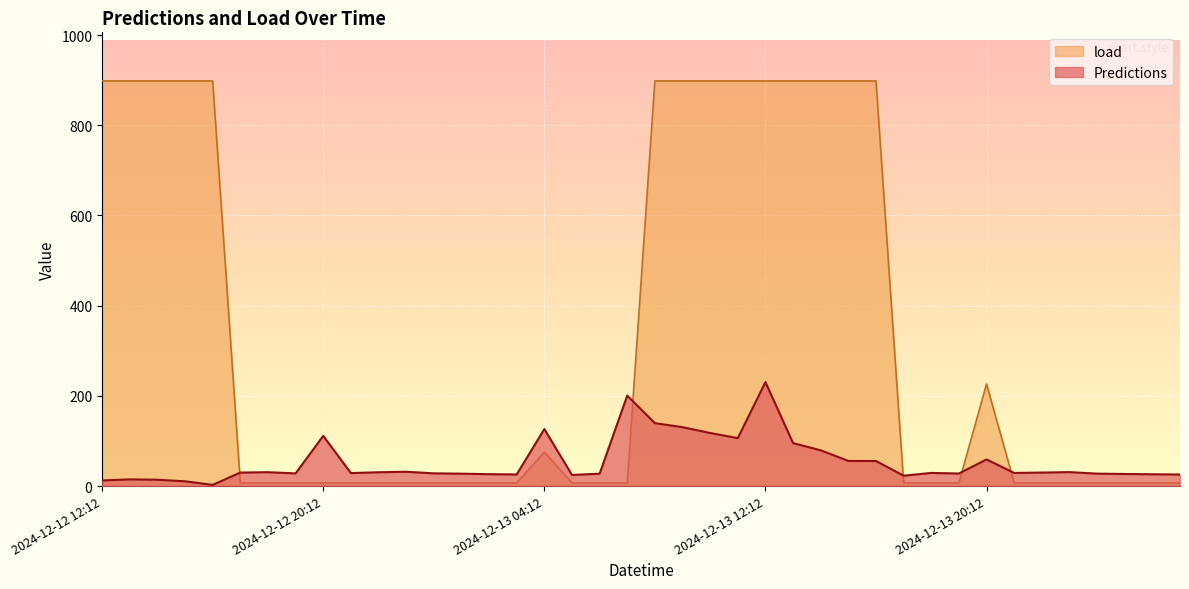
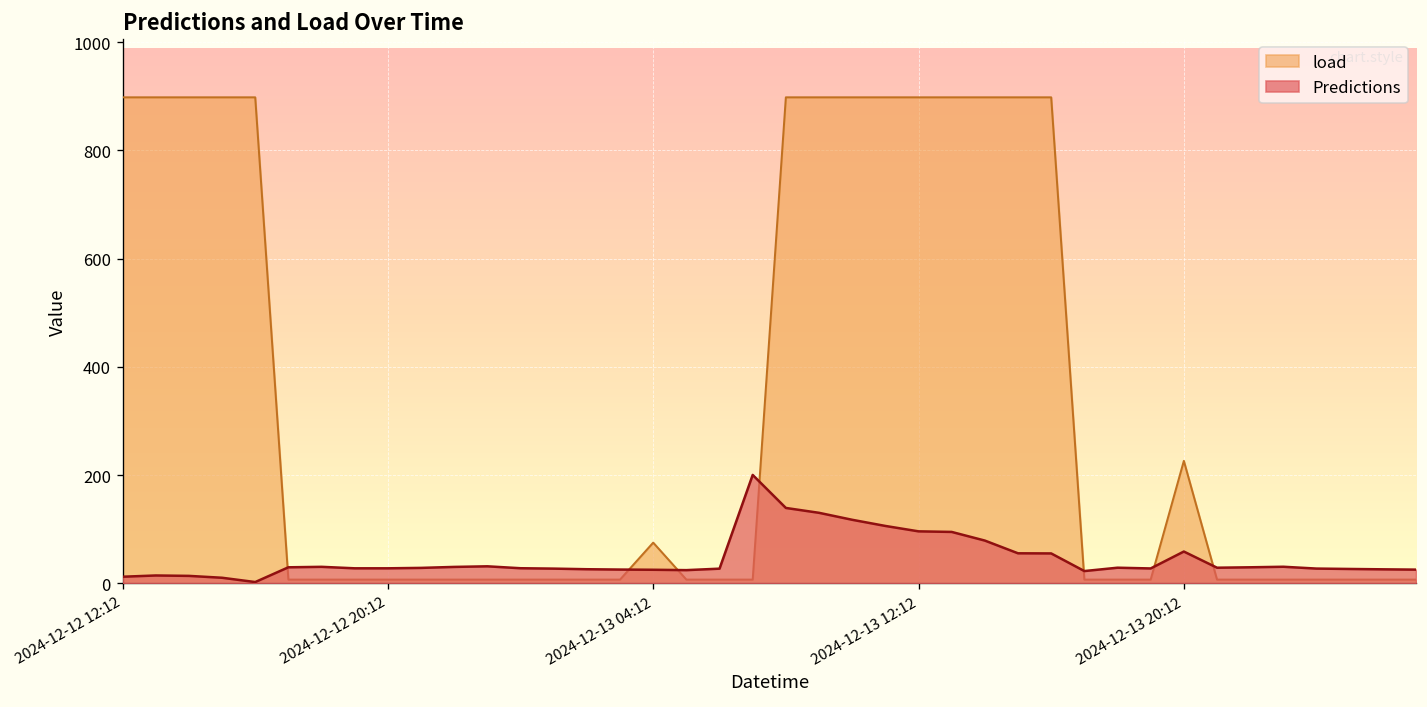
  {
    "load": {
      "2024-12-12 12:12": 900,
      "2024-12-12 20:12": 10,
      "2024-12-13 04:12": 80,
      "2024-12-13 12:12": 900,
      "2024-12-13 20:12": 230
    },
    "Predictions": {
      "2024-12-12 12:12": 10,
-     "2024-12-12 20:12": 110,
-     "2024-12-13 04:12": 130,
-     "2024-12-13 12:12": 230,
+     "2024-12-12 20:12": 30,
+     "2024-12-13 04:12": 30,
+     "2024-12-13 12:12": 100,
      "2024-12-13 20:12": 60
    }
  }
